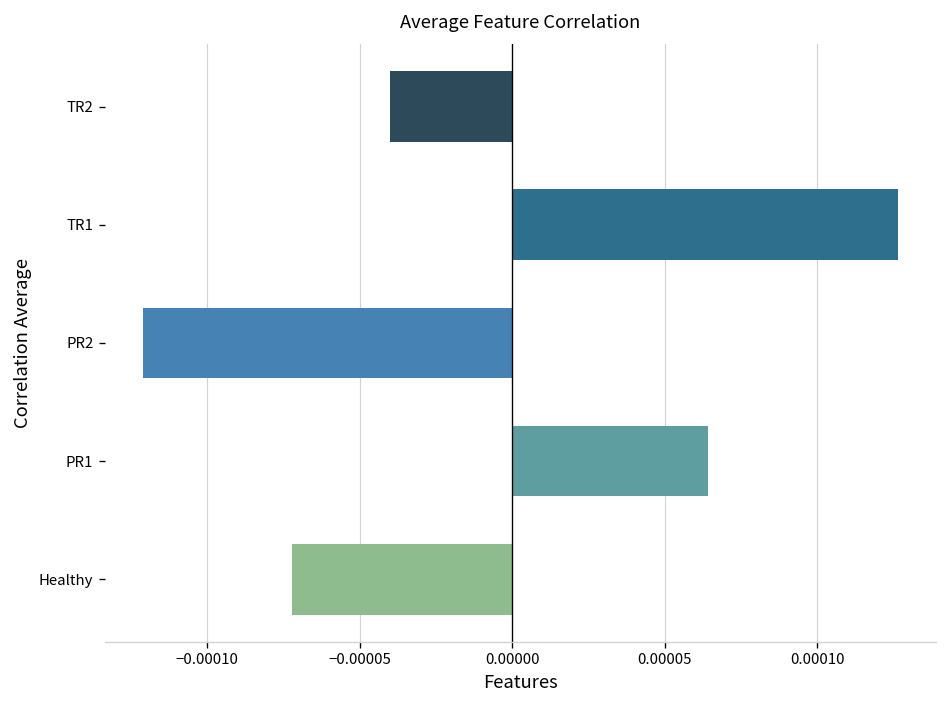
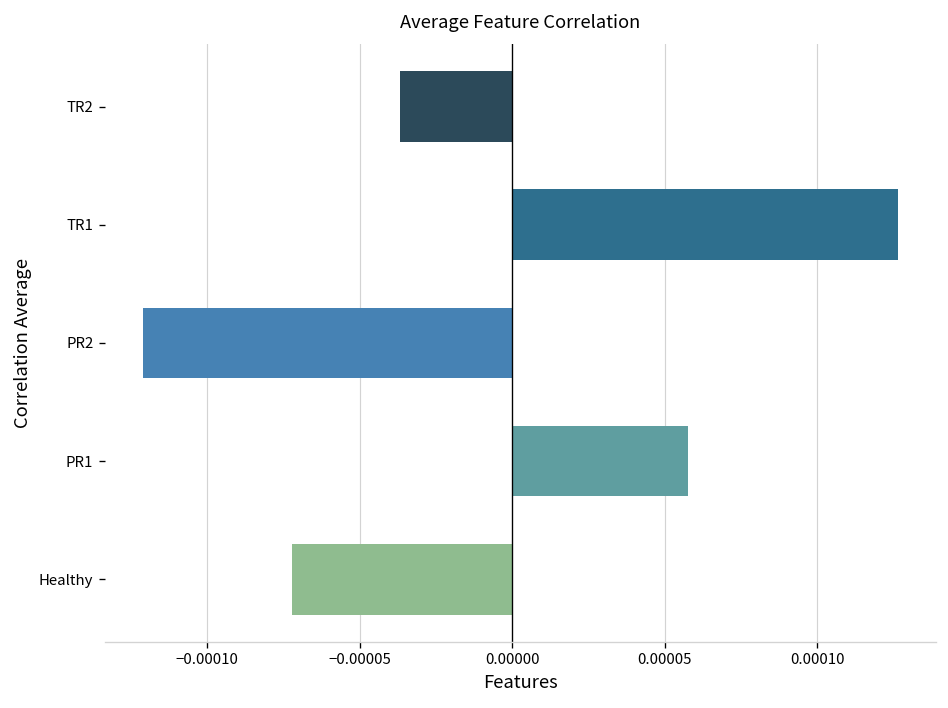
  {
-   "TR2": -0.000040,
+   "TR2": -0.000037,
    "TR1": 0.000127,
    "PR2": -0.000121,
-   "PR1": 0.000064,
+   "PR1": 0.000058,
    "Healthy": -0.000072
  }
